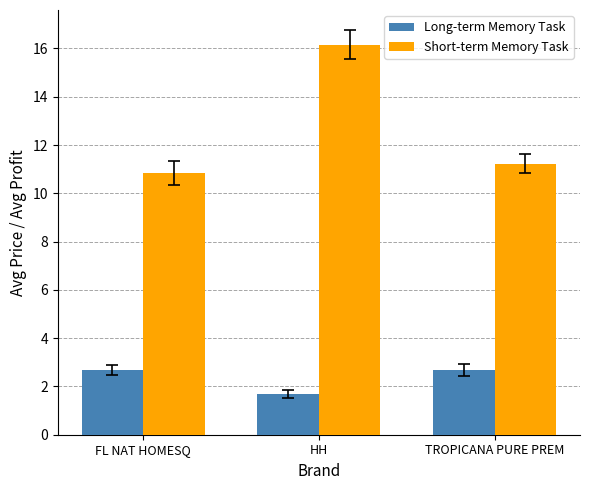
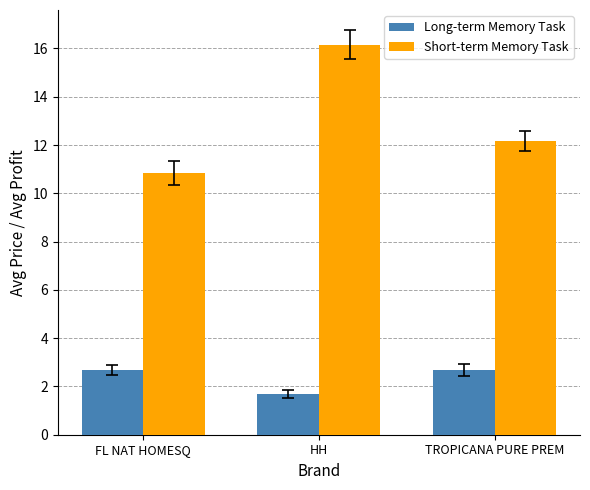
  {
    "Short-term Memory Task": {
      "FL NAT HOMESQ": 10.8,
      "HH": 16.2,
-     "TROPICANA PURE PREM": 11.2
+     "TROPICANA PURE PREM": 12.2
    }
  }
